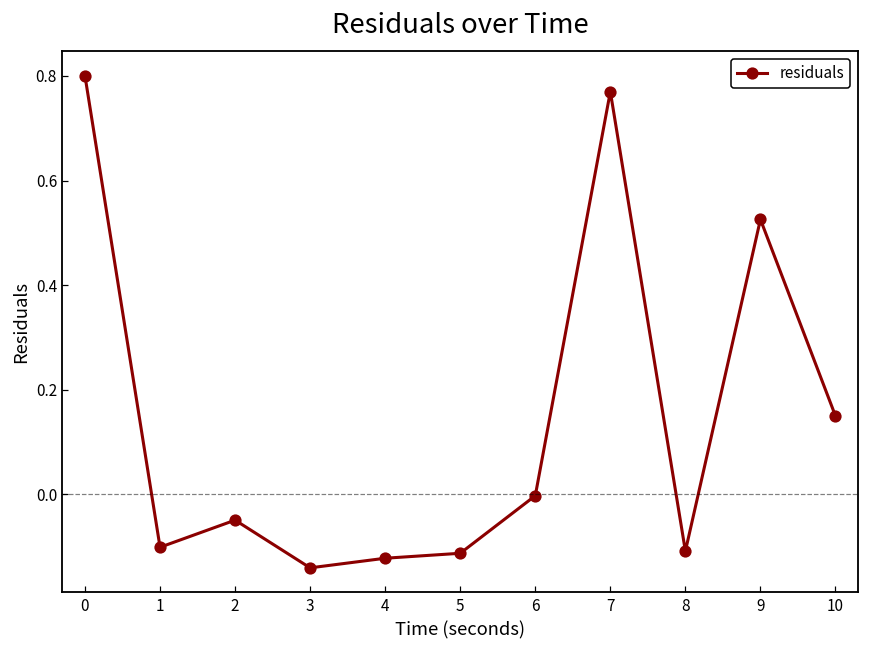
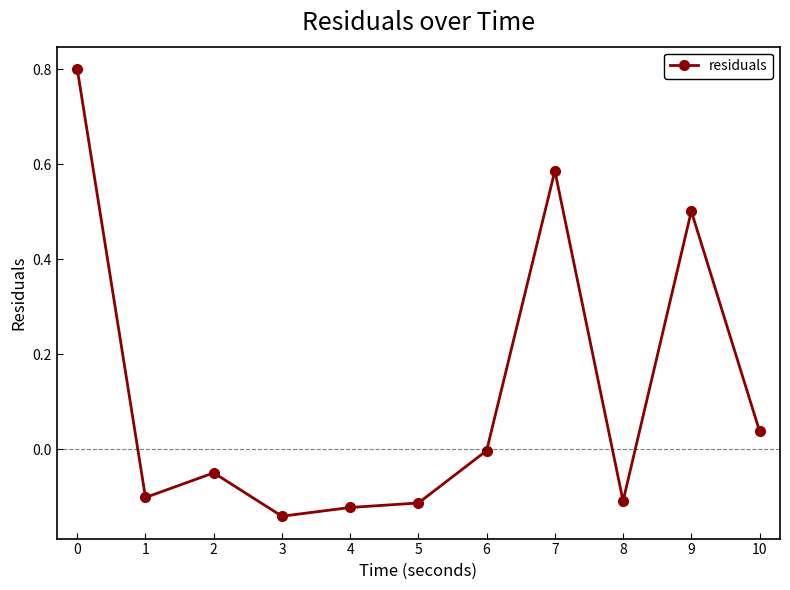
  {
    "0": 0.80,
    "1": -0.10,
    "2": -0.05,
    "3": -0.14,
    "4": -0.12,
    "5": -0.11,
    "6": 0.00,
-   "7": 0.77,
+   "7": 0.59,
    "8": -0.11,
-   "9": 0.53,
-   "10": 0.15
+   "9": 0.50,
+   "10": 0.04
  }
